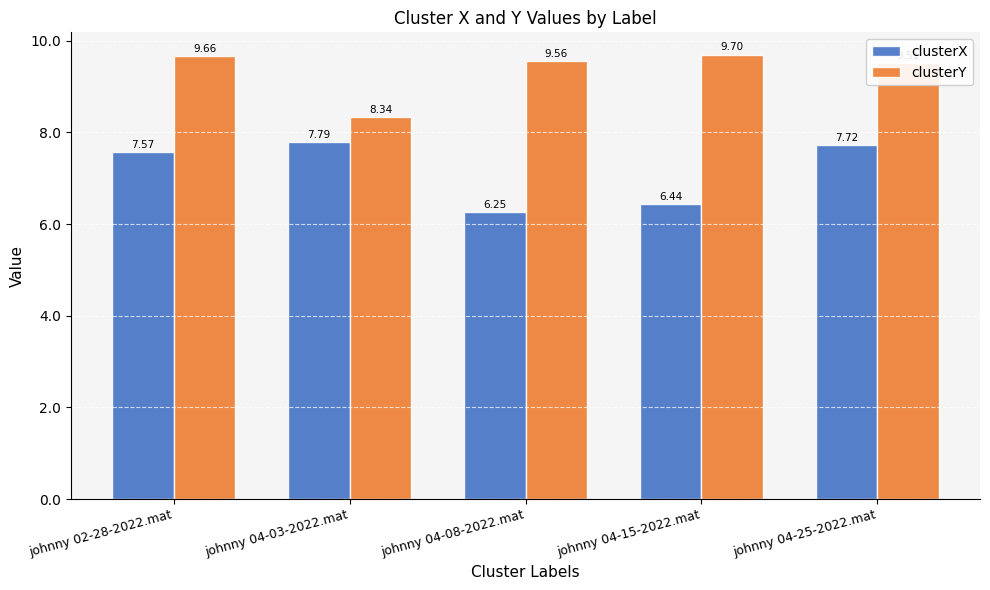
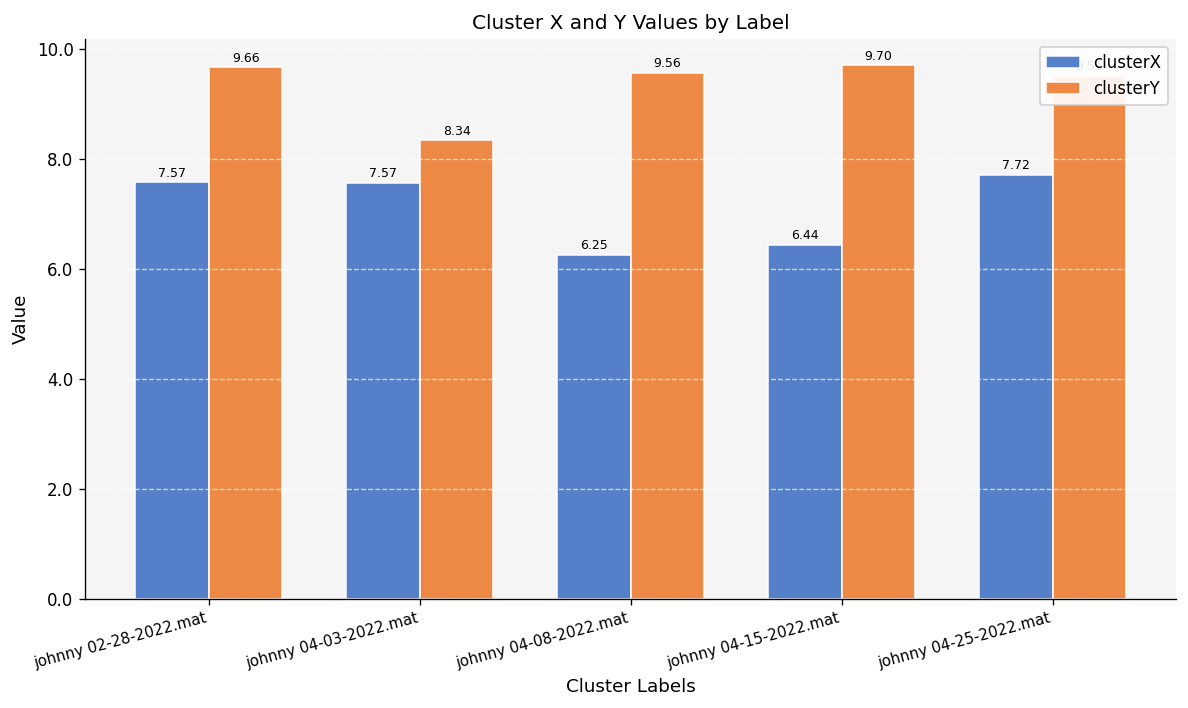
  {
    "clusterX": {
      "johnny 02-28-2022.mat": 7.57,
-     "johnny 04-03-2022.mat": 7.79,
+     "johnny 04-03-2022.mat": 7.57,
      "johnny 04-08-2022.mat": 6.25,
      "johnny 04-15-2022.mat": 6.44,
      "johnny 04-25-2022.mat": 7.72
    },
    "clusterY": {
      "johnny 02-28-2022.mat": 9.66,
      "johnny 04-03-2022.mat": 8.34,
      "johnny 04-08-2022.mat": 9.56,
      "johnny 04-15-2022.mat": 9.70
    }
  }
